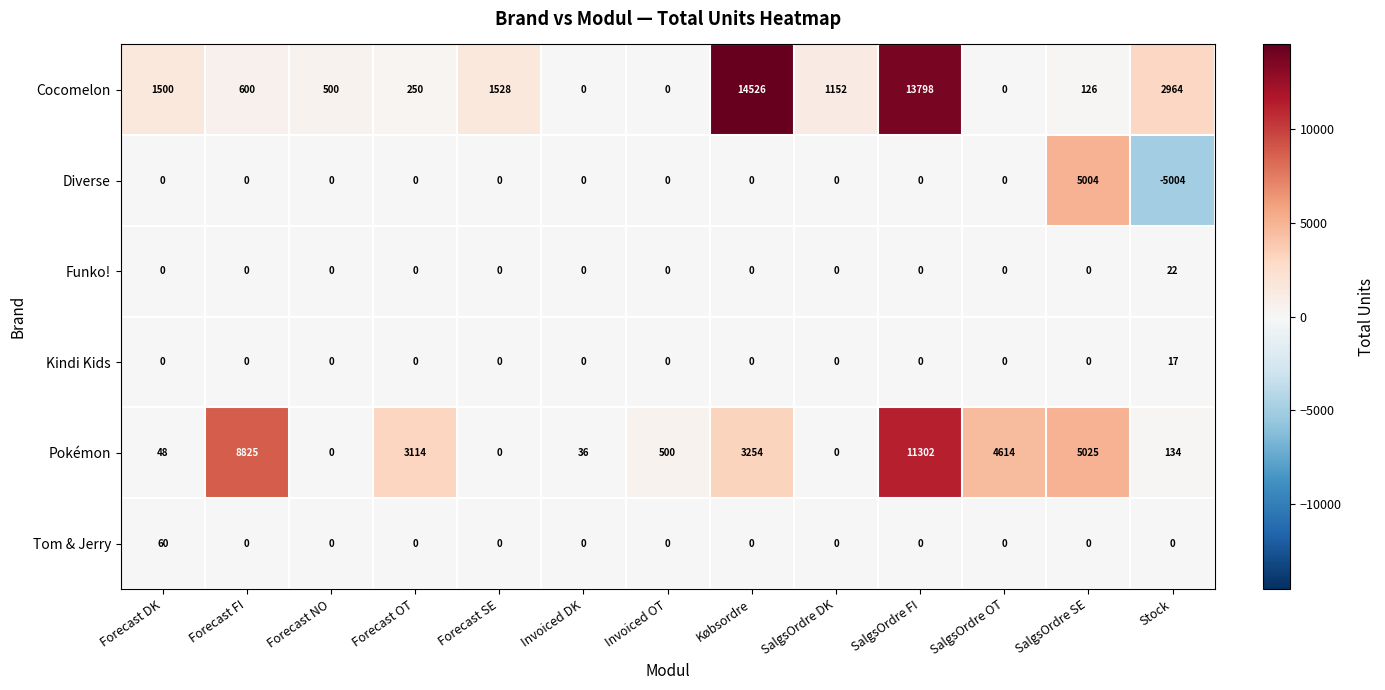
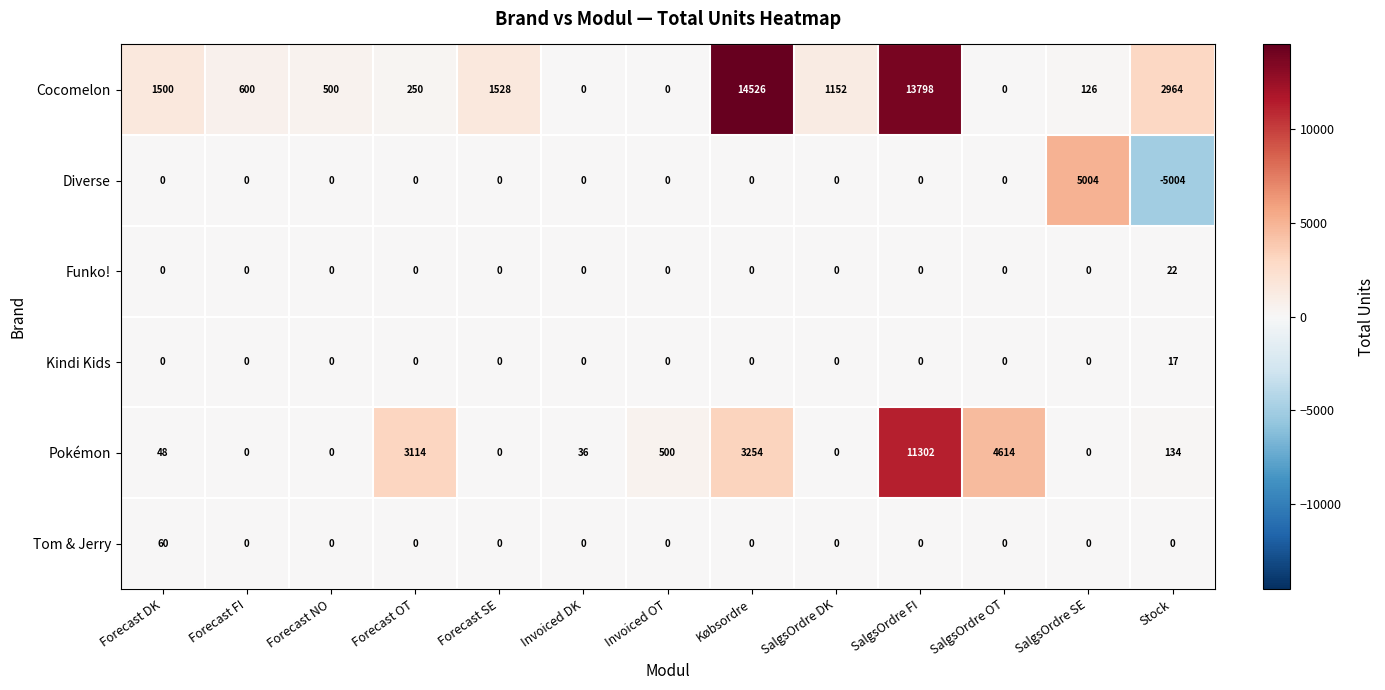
  {
    "Cocomelon": {
      "Forecast DK": 1500,
      "Forecast FI": 600,
      "Forecast NO": 500,
      "Forecast OT": 250,
      "Forecast SE": 1528,
      "Invoiced DK": 0,
      "Invoiced OT": 0,
      "Købsordre": 14526,
      "SalgsOrdre DK": 1152,
      "SalgsOrdre FI": 13798,
      "SalgsOrdre OT": 0,
      "SalgsOrdre SE": 126,
      "Stock": 2964
    },
    "Diverse": {
      "Forecast DK": 0,
      "Forecast FI": 0,
      "Forecast NO": 0,
      "Forecast OT": 0,
      "Forecast SE": 0,
      "Invoiced DK": 0,
      "Invoiced OT": 0,
      "Købsordre": 0,
      "SalgsOrdre DK": 0,
      "SalgsOrdre FI": 0,
      "SalgsOrdre OT": 0,
      "SalgsOrdre SE": 5004,
      "Stock": -5004
    },
    "Funko!": {
      "Forecast DK": 0,
      "Forecast FI": 0,
      "Forecast NO": 0,
      "Forecast OT": 0,
      "Forecast SE": 0,
      "Invoiced DK": 0,
      "Invoiced OT": 0,
      "Købsordre": 0,
      "SalgsOrdre DK": 0,
      "SalgsOrdre FI": 0,
      "SalgsOrdre OT": 0,
      "SalgsOrdre SE": 0,
      "Stock": 22
    },
    "Kindi Kids": {
      "Forecast DK": 0,
      "Forecast FI": 0,
      "Forecast NO": 0,
      "Forecast OT": 0,
      "Forecast SE": 0,
      "Invoiced DK": 0,
      "Invoiced OT": 0,
      "Købsordre": 0,
      "SalgsOrdre DK": 0,
      "SalgsOrdre FI": 0,
      "SalgsOrdre OT": 0,
      "SalgsOrdre SE": 0,
      "Stock": 17
    },
    "Pokémon": {
      "Forecast DK": 48,
-     "Forecast FI": 8825,
+     "Forecast FI": 0,
      "Forecast NO": 0,
      "Forecast OT": 3114,
      "Forecast SE": 0,
      "Invoiced DK": 36,
      "Invoiced OT": 500,
      "Købsordre": 3254,
      "SalgsOrdre DK": 0,
      "SalgsOrdre FI": 11302,
      "SalgsOrdre OT": 4614,
-     "SalgsOrdre SE": 5025,
+     "SalgsOrdre SE": 0,
      "Stock": 134
    },
    "Tom & Jerry": {
      "Forecast DK": 60,
      "Forecast FI": 0,
      "Forecast NO": 0,
      "Forecast OT": 0,
      "Forecast SE": 0,
      "Invoiced DK": 0,
      "Invoiced OT": 0,
      "Købsordre": 0,
      "SalgsOrdre DK": 0,
      "SalgsOrdre FI": 0,
      "SalgsOrdre OT": 0,
      "SalgsOrdre SE": 0,
      "Stock": 0
    }
  }
